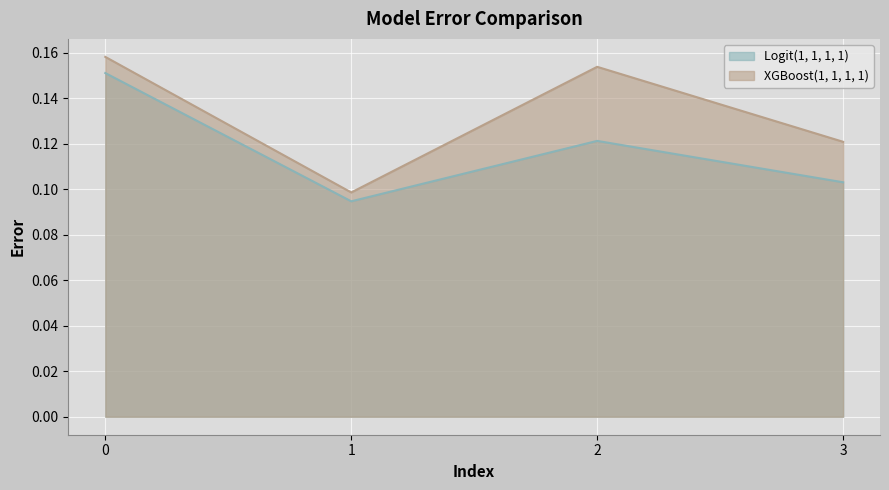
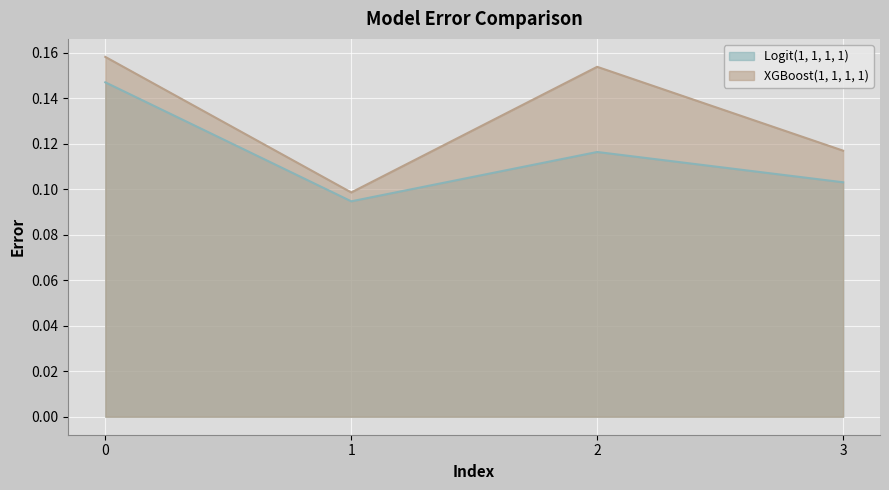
  {
    "Logit(1, 1, 1, 1)": {
-     "0": 0.151,
+     "0": 0.147,
      "1": 0.095,
-     "2": 0.121,
+     "2": 0.116,
      "3": 0.103
    },
    "XGBoost(1, 1, 1, 1)": {
      "0": 0.158,
      "1": 0.099,
      "2": 0.154,
-     "3": 0.121
+     "3": 0.117
    }
  }
